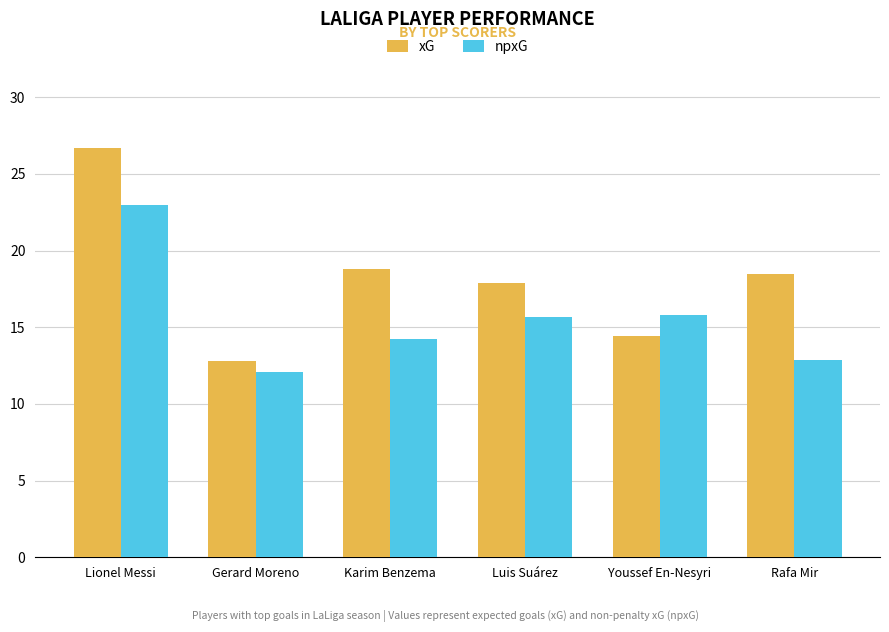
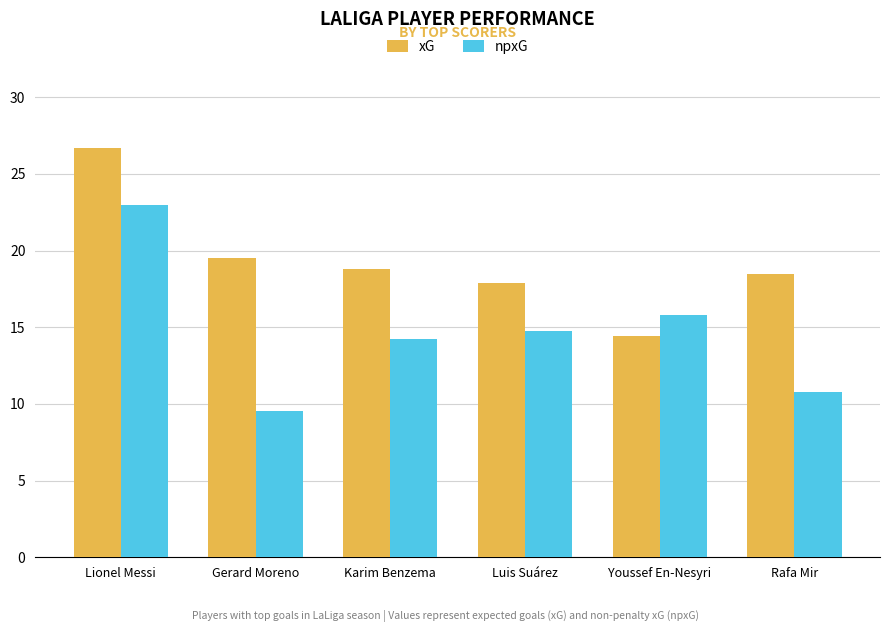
  {
    "xG": {
      "Lionel Messi": 26.7,
-     "Gerard Moreno": 12.8,
+     "Gerard Moreno": 19.5,
      "Karim Benzema": 18.8,
      "Luis Suárez": 17.9,
      "Youssef En-Nesyri": 14.4,
      "Rafa Mir": 18.5
    },
    "npxG": {
      "Lionel Messi": 23.0,
-     "Gerard Moreno": 12.1,
+     "Gerard Moreno": 9.6,
      "Karim Benzema": 14.2,
-     "Luis Suárez": 15.7,
+     "Luis Suárez": 14.8,
      "Youssef En-Nesyri": 15.8,
-     "Rafa Mir": 12.9
+     "Rafa Mir": 10.8
    }
  }
